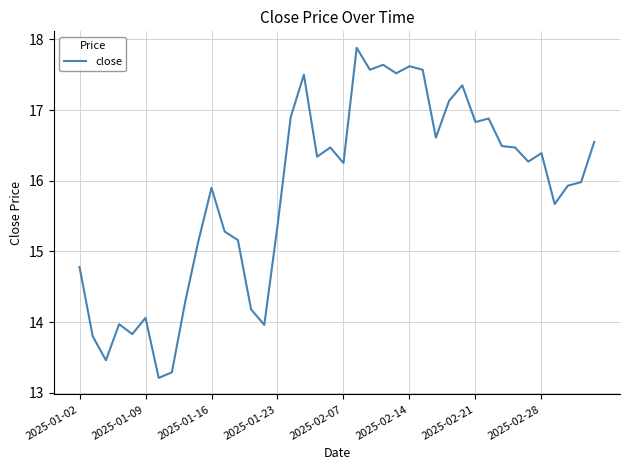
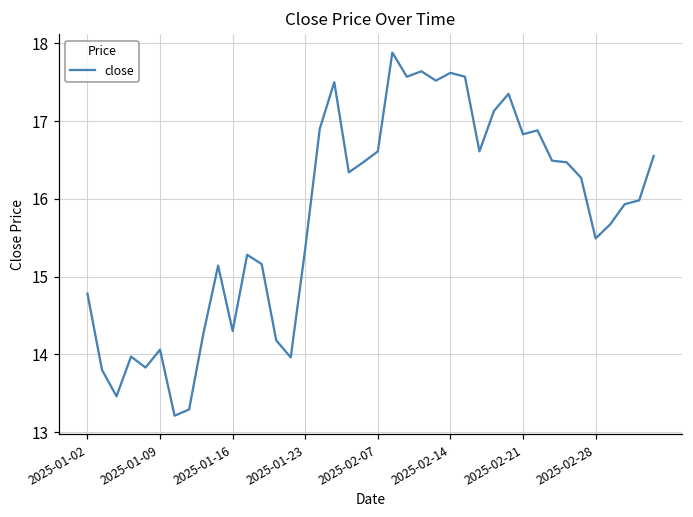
  {
    "2025-01-02": 14.8,
    "2025-01-09": 14.1,
-   "2025-01-16": 15.9,
+   "2025-01-16": 14.3,
    "2025-01-23": 15.4,
-   "2025-02-07": 16.3,
+   "2025-02-07": 16.6,
    "2025-02-14": 17.6,
    "2025-02-21": 16.8,
-   "2025-02-28": 16.4
+   "2025-02-28": 15.5
  }
